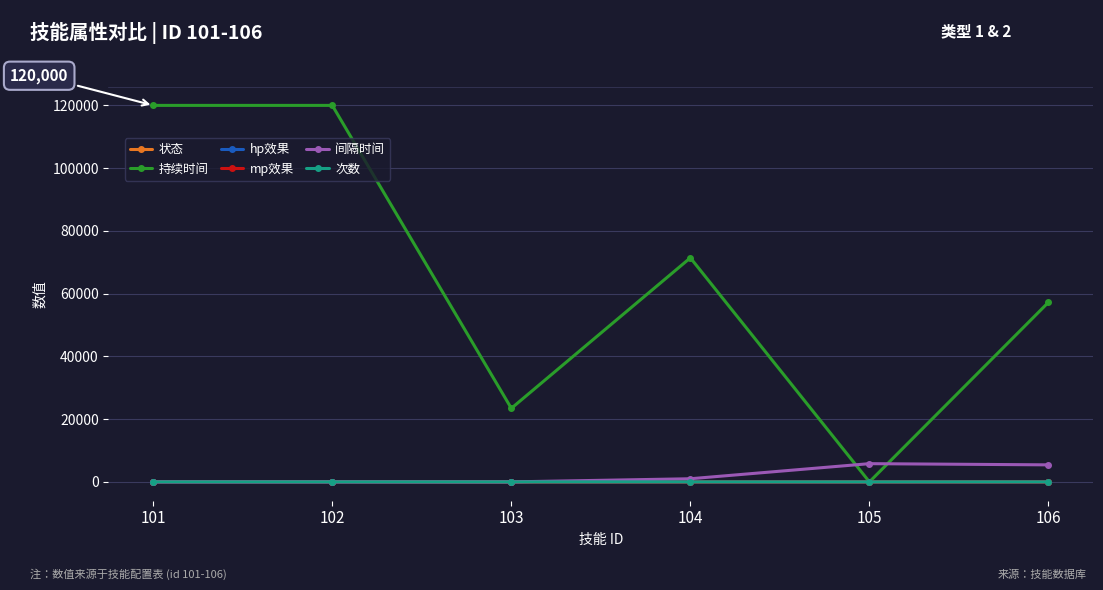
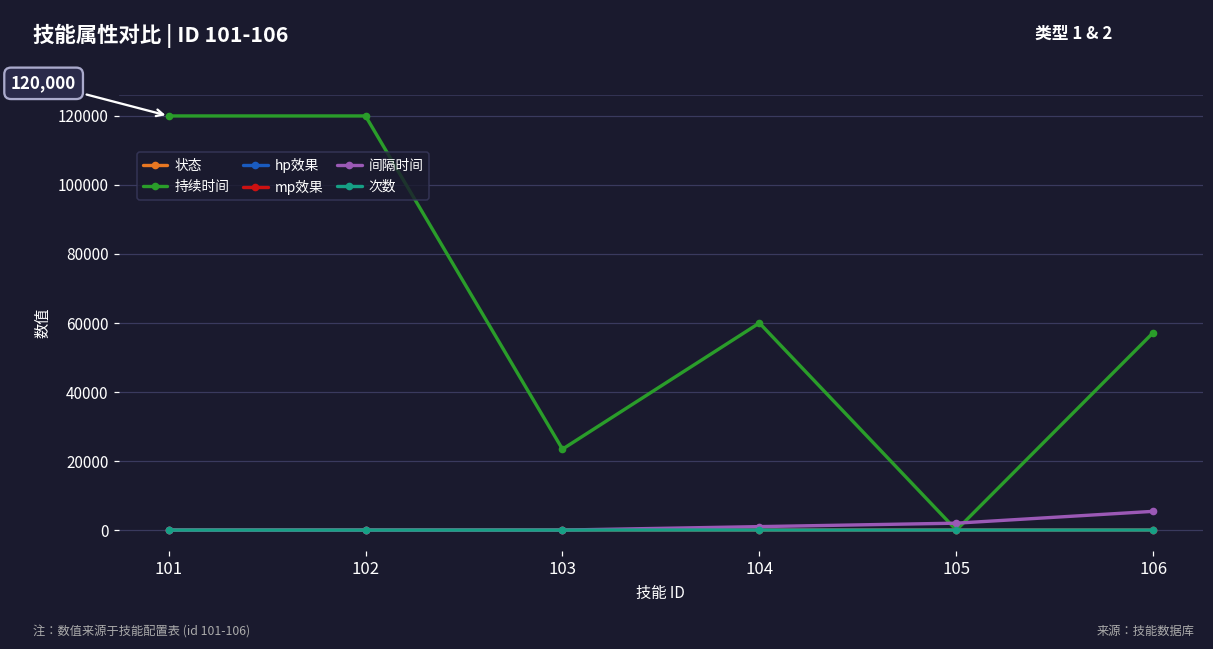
  {
    "次数": {
      "104": 0,
      "106": 0
    },
    "持续时间": {
      "102": 120000,
      "103": 23000,
-     "104": 71000,
+     "104": 60000,
      "106": 57000
    },
    "间隔时间": {
      "104": 1000,
-     "105": 6000,
+     "105": 2000,
      "106": 5000
    }
  }
